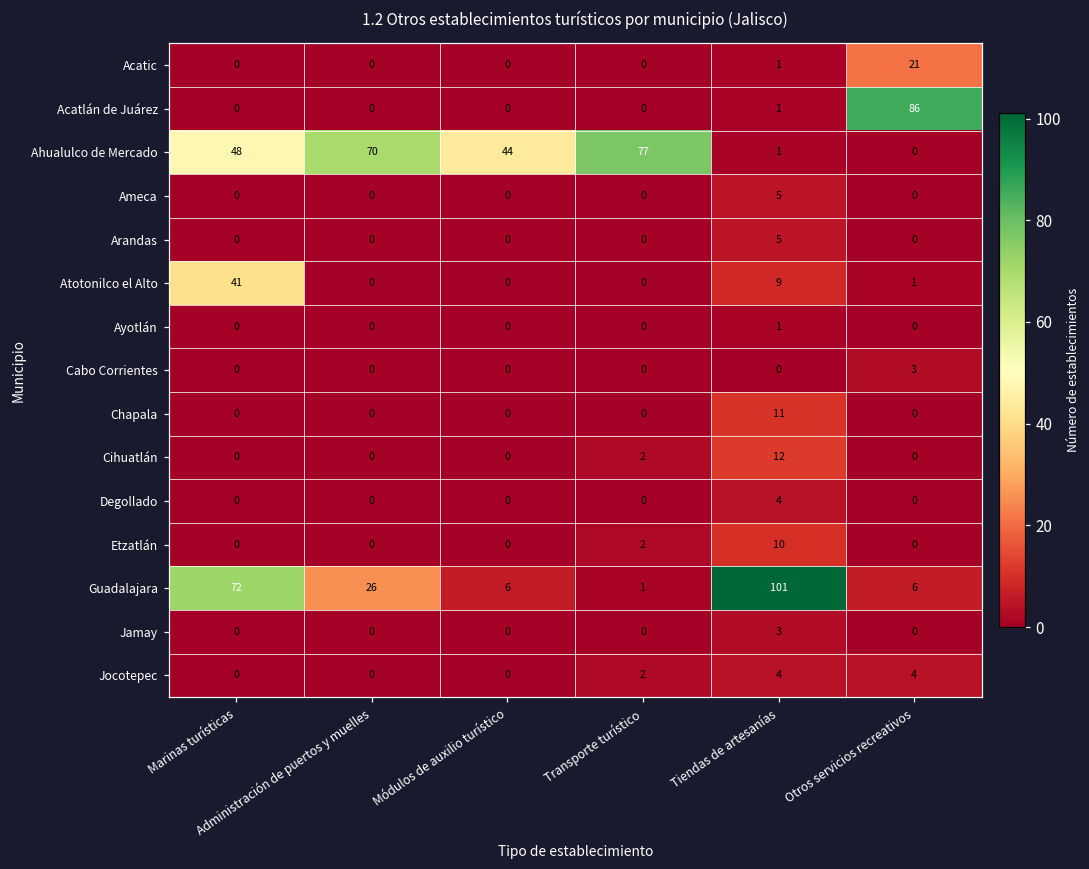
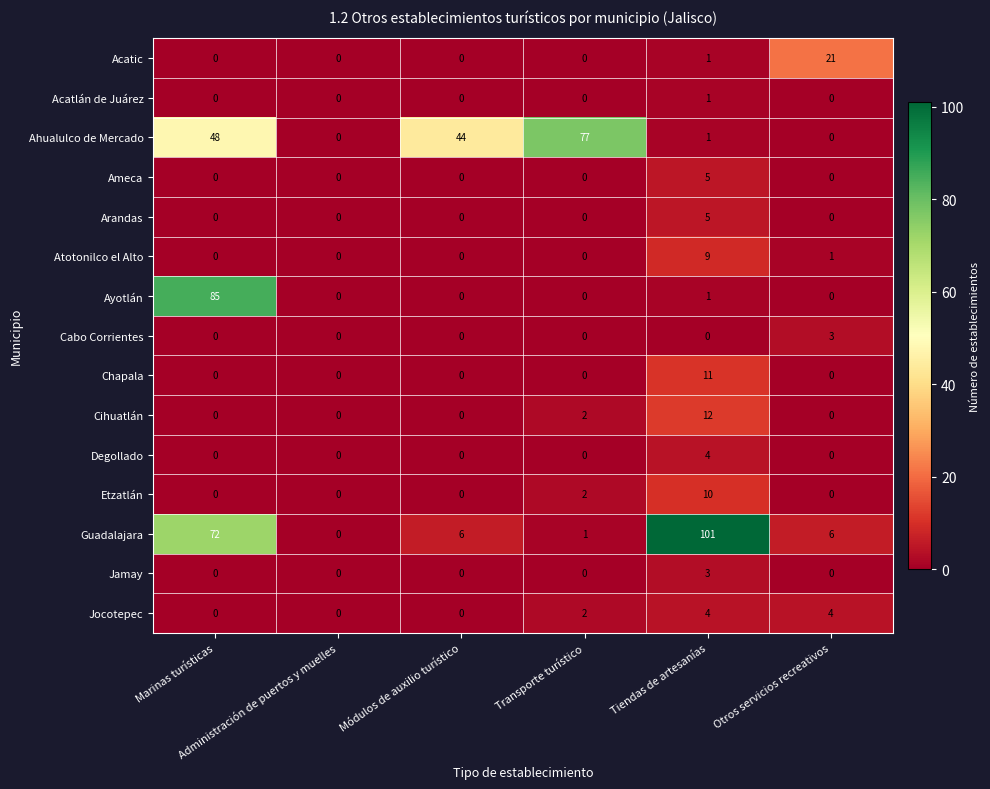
  {
    "Acatic": {
      "Marinas turísticas": 0,
      "Administración de puertos y muelles": 0,
      "Módulos de auxilio turístico": 0,
      "Transporte turístico": 0,
      "Tiendas de artesanías": 1,
      "Otros servicios recreativos": 21
    },
    "Acatlán de Juárez": {
      "Marinas turísticas": 0,
      "Administración de puertos y muelles": 0,
      "Módulos de auxilio turístico": 0,
      "Transporte turístico": 0,
      "Tiendas de artesanías": 1,
-     "Otros servicios recreativos": 86
+     "Otros servicios recreativos": 0
    },
    "Ahualulco de Mercado": {
      "Marinas turísticas": 48,
-     "Administración de puertos y muelles": 70,
+     "Administración de puertos y muelles": 0,
      "Módulos de auxilio turístico": 44,
      "Transporte turístico": 77,
      "Tiendas de artesanías": 1,
      "Otros servicios recreativos": 0
    },
    "Ameca": {
      "Marinas turísticas": 0,
      "Administración de puertos y muelles": 0,
      "Módulos de auxilio turístico": 0,
      "Transporte turístico": 0,
      "Tiendas de artesanías": 5,
      "Otros servicios recreativos": 0
    },
    "Arandas": {
      "Marinas turísticas": 0,
      "Administración de puertos y muelles": 0,
      "Módulos de auxilio turístico": 0,
      "Transporte turístico": 0,
      "Tiendas de artesanías": 5,
      "Otros servicios recreativos": 0
    },
    "Atotonilco el Alto": {
-     "Marinas turísticas": 41,
+     "Marinas turísticas": 0,
      "Administración de puertos y muelles": 0,
      "Módulos de auxilio turístico": 0,
      "Transporte turístico": 0,
      "Tiendas de artesanías": 9,
      "Otros servicios recreativos": 1
    },
    "Ayotlán": {
-     "Marinas turísticas": 0,
+     "Marinas turísticas": 85,
      "Administración de puertos y muelles": 0,
      "Módulos de auxilio turístico": 0,
      "Transporte turístico": 0,
      "Tiendas de artesanías": 1,
      "Otros servicios recreativos": 0
    },
    "Cabo Corrientes": {
      "Marinas turísticas": 0,
      "Administración de puertos y muelles": 0,
      "Módulos de auxilio turístico": 0,
      "Transporte turístico": 0,
      "Tiendas de artesanías": 0,
      "Otros servicios recreativos": 3
    },
    "Chapala": {
      "Marinas turísticas": 0,
      "Administración de puertos y muelles": 0,
      "Módulos de auxilio turístico": 0,
      "Transporte turístico": 0,
      "Tiendas de artesanías": 11,
      "Otros servicios recreativos": 0
    },
    "Cihuatlán": {
      "Marinas turísticas": 0,
      "Administración de puertos y muelles": 0,
      "Módulos de auxilio turístico": 0,
      "Transporte turístico": 2,
      "Tiendas de artesanías": 12,
      "Otros servicios recreativos": 0
    },
    "Degollado": {
      "Marinas turísticas": 0,
      "Administración de puertos y muelles": 0,
      "Módulos de auxilio turístico": 0,
      "Transporte turístico": 0,
      "Tiendas de artesanías": 4,
      "Otros servicios recreativos": 0
    },
    "Etzatlán": {
      "Marinas turísticas": 0,
      "Administración de puertos y muelles": 0,
      "Módulos de auxilio turístico": 0,
      "Transporte turístico": 2,
      "Tiendas de artesanías": 10,
      "Otros servicios recreativos": 0
    },
    "Guadalajara": {
      "Marinas turísticas": 72,
-     "Administración de puertos y muelles": 26,
+     "Administración de puertos y muelles": 0,
      "Módulos de auxilio turístico": 6,
      "Transporte turístico": 1,
      "Tiendas de artesanías": 101,
      "Otros servicios recreativos": 6
    },
    "Jamay": {
      "Marinas turísticas": 0,
      "Administración de puertos y muelles": 0,
      "Módulos de auxilio turístico": 0,
      "Transporte turístico": 0,
      "Tiendas de artesanías": 3,
      "Otros servicios recreativos": 0
    },
    "Jocotepec": {
      "Marinas turísticas": 0,
      "Administración de puertos y muelles": 0,
      "Módulos de auxilio turístico": 0,
      "Transporte turístico": 2,
      "Tiendas de artesanías": 4,
      "Otros servicios recreativos": 4
    }
  }
